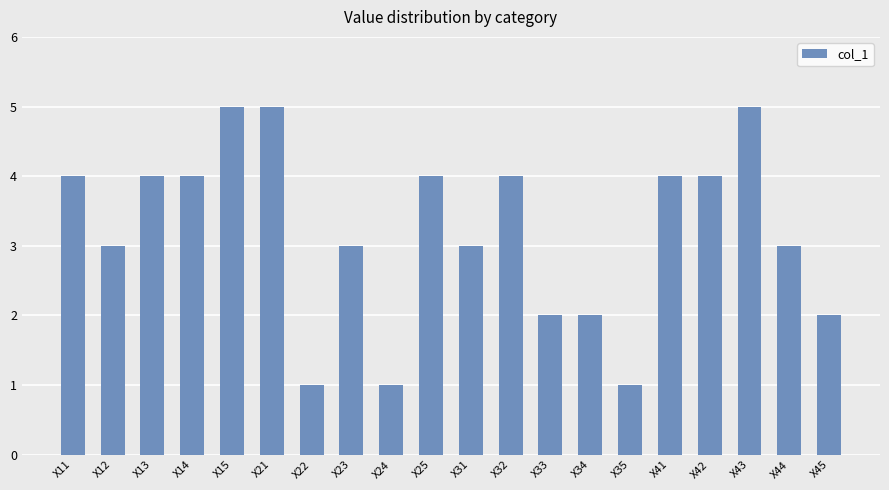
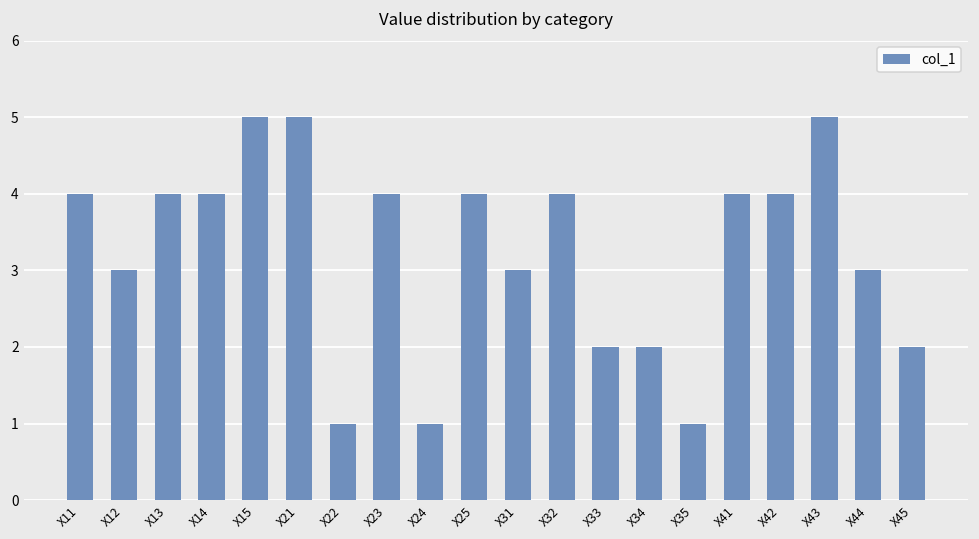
  {
    "X11": 4,
    "X12": 3,
    "X13": 4,
    "X14": 4,
    "X15": 5,
    "X21": 5,
    "X22": 1,
-   "X23": 3,
+   "X23": 4,
    "X24": 1,
    "X25": 4,
    "X31": 3,
    "X32": 4,
    "X33": 2,
    "X34": 2,
    "X35": 1,
    "X41": 4,
    "X42": 4,
    "X43": 5,
    "X44": 3,
    "X45": 2
  }
